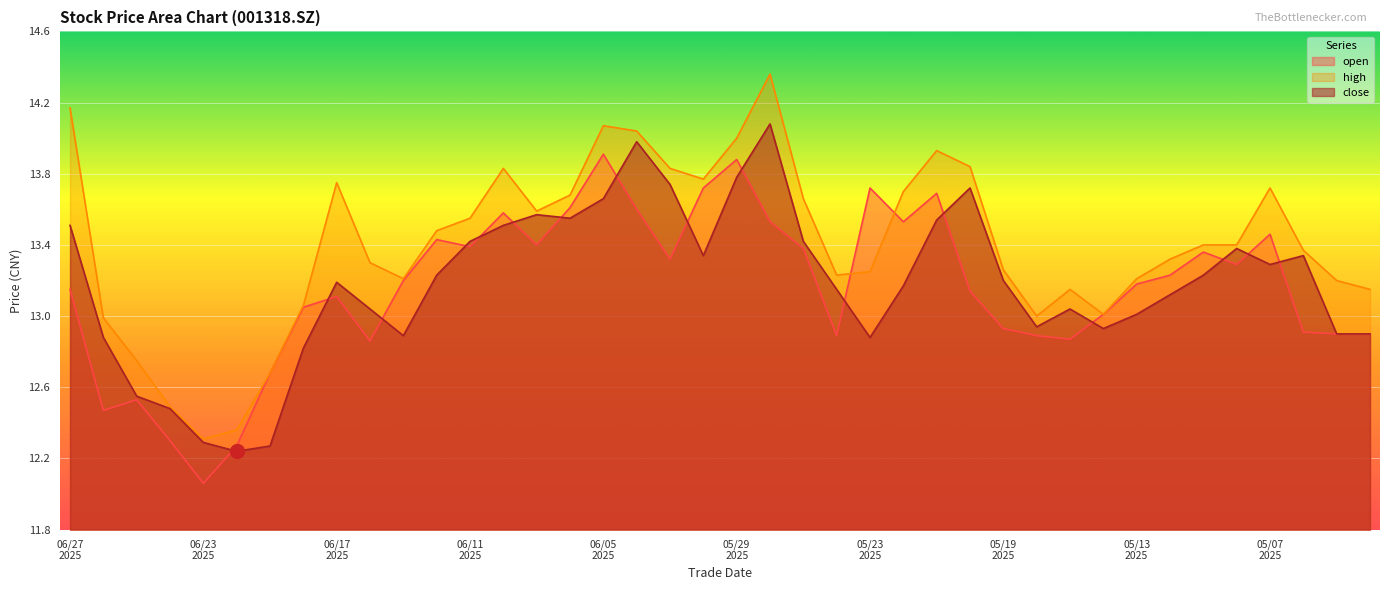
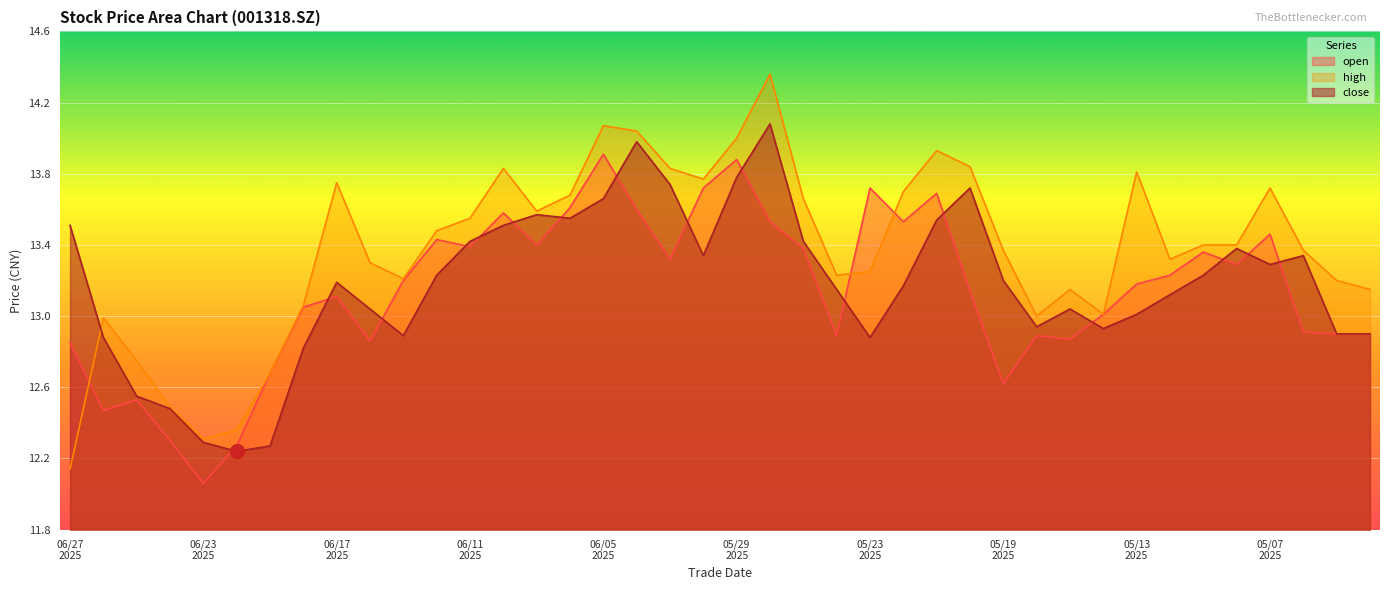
  {
    "open": {
-     "06/27 2025": 13.15,
+     "06/27 2025": 12.85,
      "06/23 2025": 12.06,
      "06/17 2025": 13.11,
      "06/11 2025": 13.39,
      "06/05 2025": 13.91,
      "05/29 2025": 13.88,
      "05/23 2025": 13.72,
-     "05/19 2025": 12.93,
+     "05/19 2025": 12.62,
      "05/13 2025": 13.18,
      "05/07 2025": 13.46
    },
    "high": {
-     "06/27 2025": 14.17,
+     "06/27 2025": 12.14,
      "06/23 2025": 12.31,
      "06/17 2025": 13.75,
      "06/11 2025": 13.55,
      "06/05 2025": 14.07,
      "05/29 2025": 14.00,
      "05/23 2025": 13.25,
-     "05/19 2025": 13.26,
-     "05/13 2025": 13.21,
+     "05/19 2025": 13.37,
+     "05/13 2025": 13.81,
      "05/07 2025": 13.72
    }
  }
